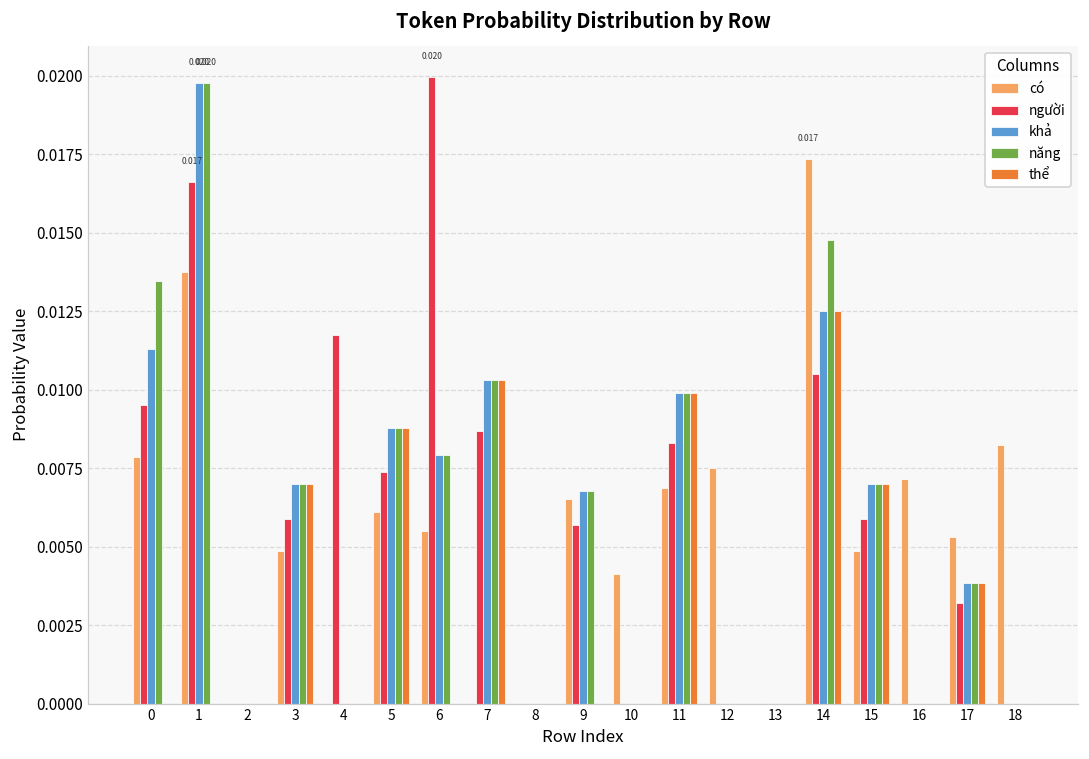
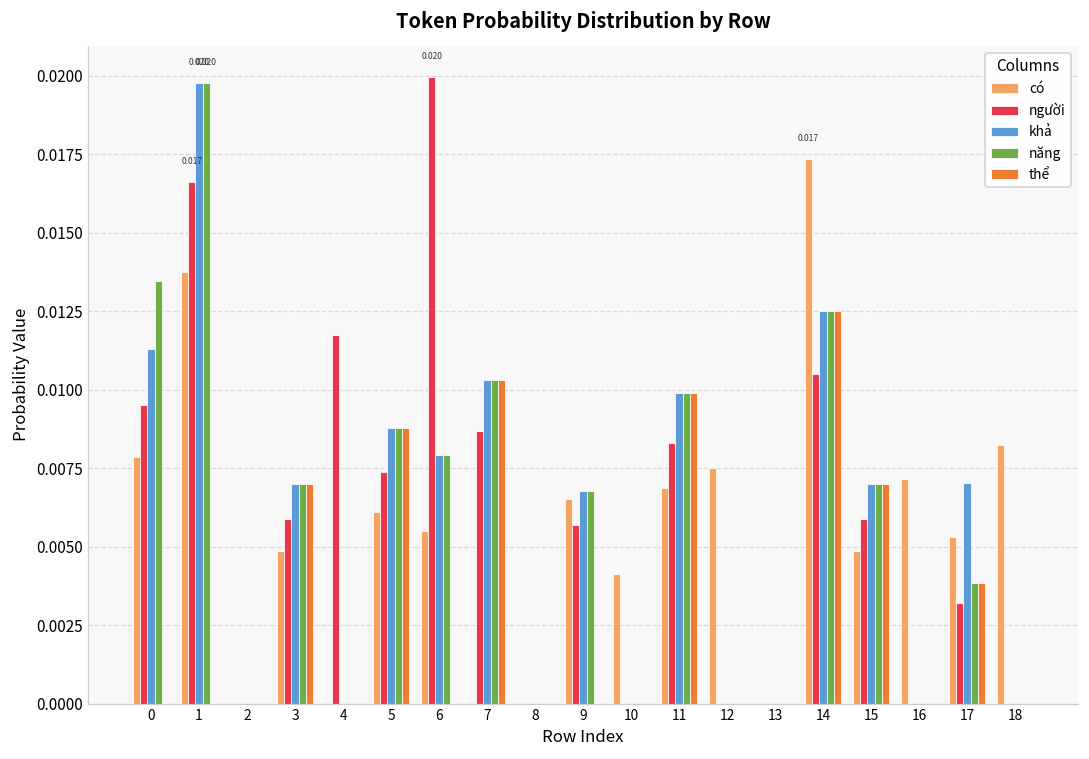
  {
    "có": {
      "14": 0.017
    },
    "người": {
      "1": 0.017,
      "6": 0.020
    },
    "khả": {
      "0": 0.0113,
      "2": 0.0000,
      "3": 0.0070,
      "4": 0.0000,
      "5": 0.0088,
      "6": 0.0079,
      "7": 0.0103,
      "8": 0.0000,
      "9": 0.0068,
      "10": 0.0000,
      "11": 0.0099,
      "12": 0.0000,
      "13": 0.0000,
      "14": 0.0125,
      "15": 0.0070,
      "16": 0.0000,
-     "17": 0.0038,
+     "17": 0.0070,
      "18": 0.0000
    },
    "năng": {
      "0": 0.0135,
      "2": 0.0000,
      "3": 0.0070,
      "4": 0.0000,
      "5": 0.0088,
      "6": 0.0079,
      "7": 0.0103,
      "8": 0.0000,
      "9": 0.0068,
      "10": 0.0000,
      "11": 0.0099,
      "12": 0.0000,
      "13": 0.0000,
-     "14": 0.0148,
+     "14": 0.0125,
      "15": 0.0070,
      "16": 0.0000,
      "17": 0.0038,
      "18": 0.0000
    },
    "thể": {
      "0": 0.0000,
      "1": 0.0000,
      "2": 0.0000,
      "3": 0.0070,
      "4": 0.0000,
      "5": 0.0088,
      "6": 0.0000,
      "7": 0.0103,
      "8": 0.0000,
      "9": 0.0000,
      "10": 0.0000,
      "11": 0.0099,
      "12": 0.0000,
      "13": 0.0000,
      "14": 0.0125,
      "15": 0.0070,
      "16": 0.0000,
      "17": 0.0038,
      "18": 0.0000
    }
  }
